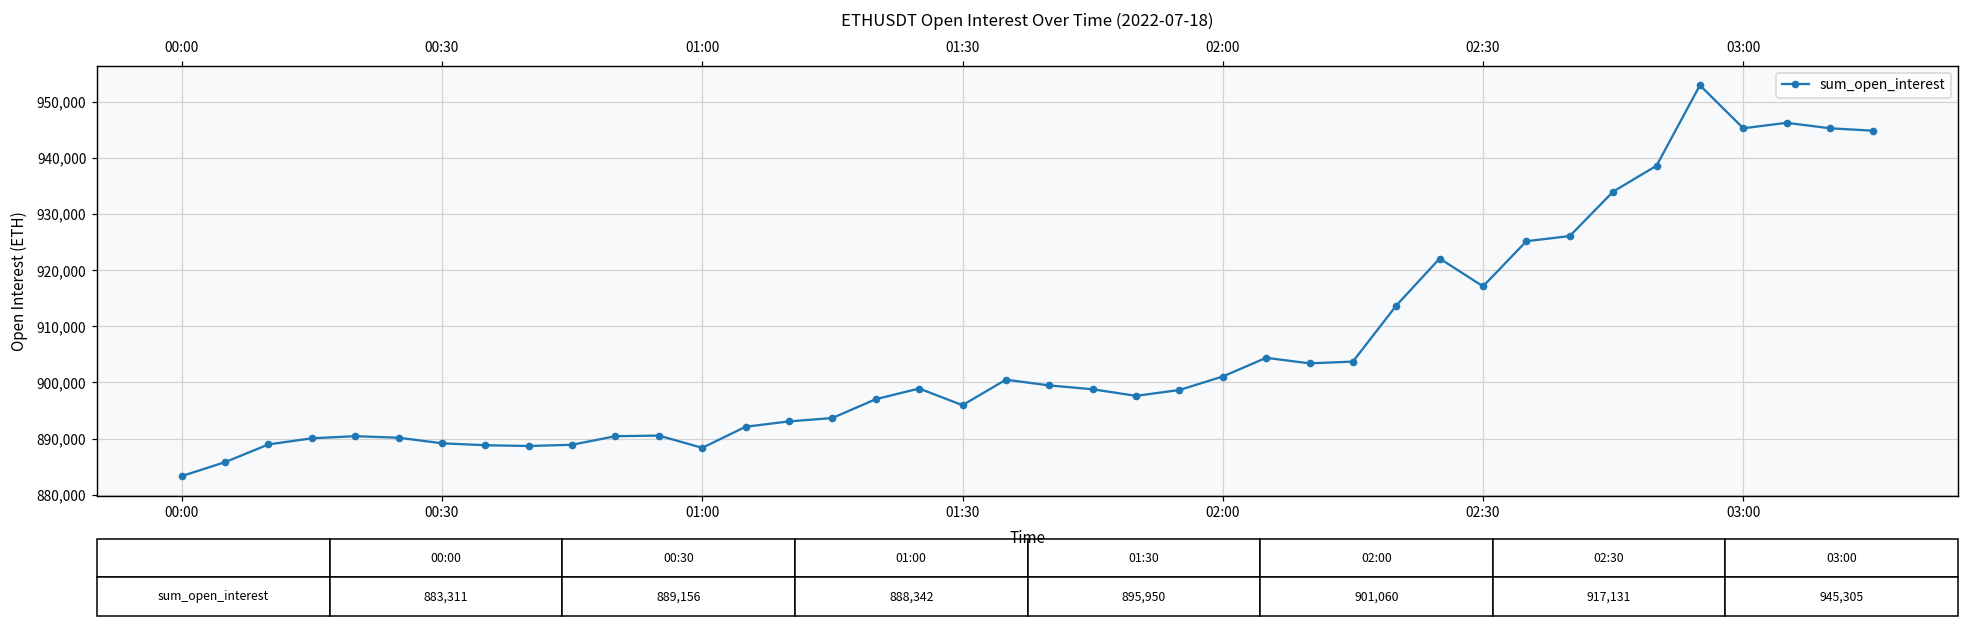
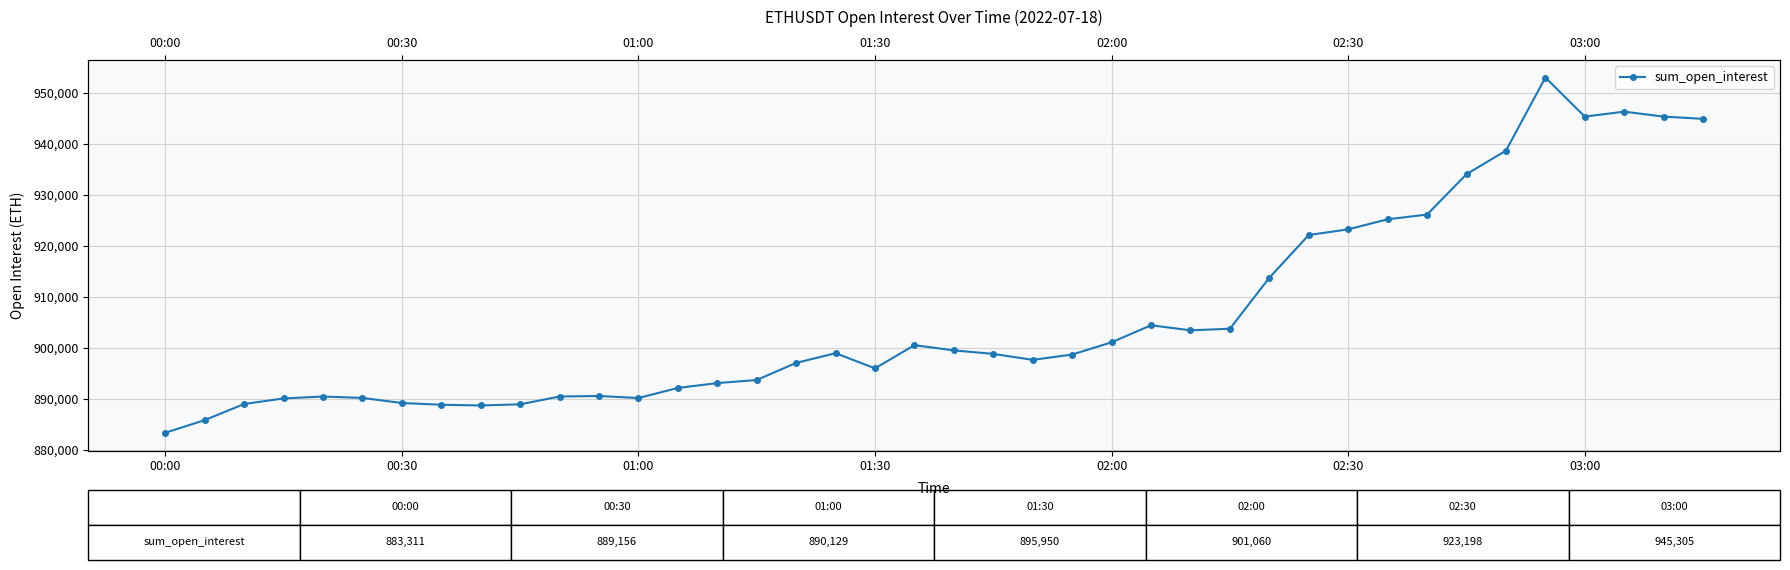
  {
-   "01:00": "888,342",
-   "02:30": "917,131"
+   "01:00": "890,129",
+   "02:30": "923,198"
  }
